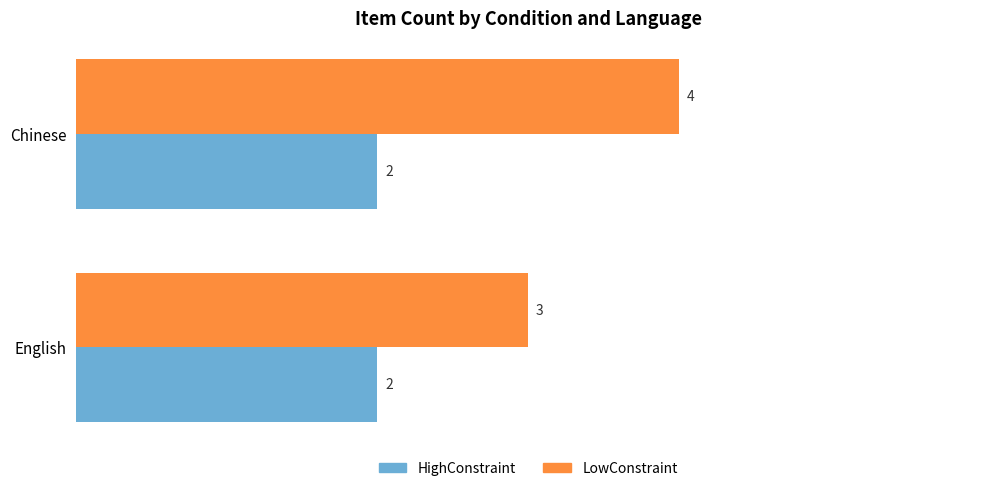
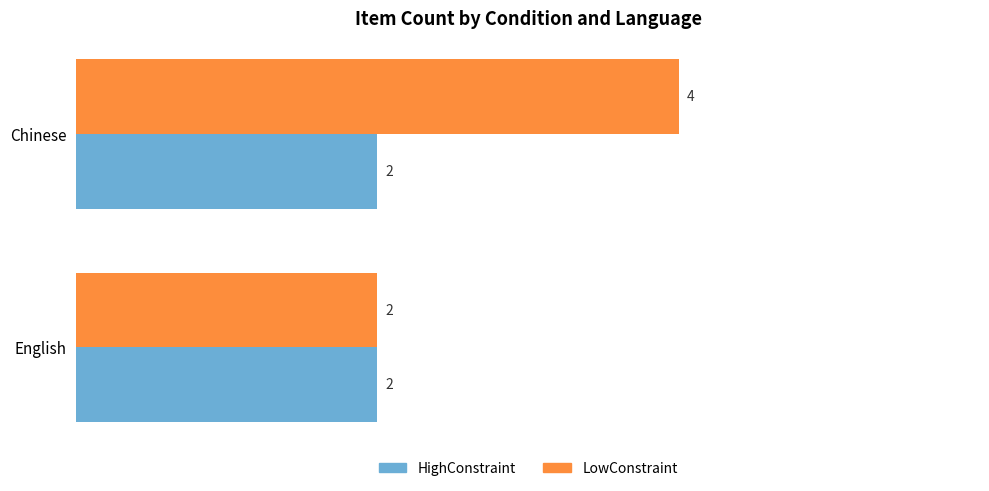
  {
    "HighConstraint": {
      "Chinese": 2,
      "English": 2
    },
    "LowConstraint": {
      "Chinese": 4,
-     "English": 3
+     "English": 2
    }
  }
